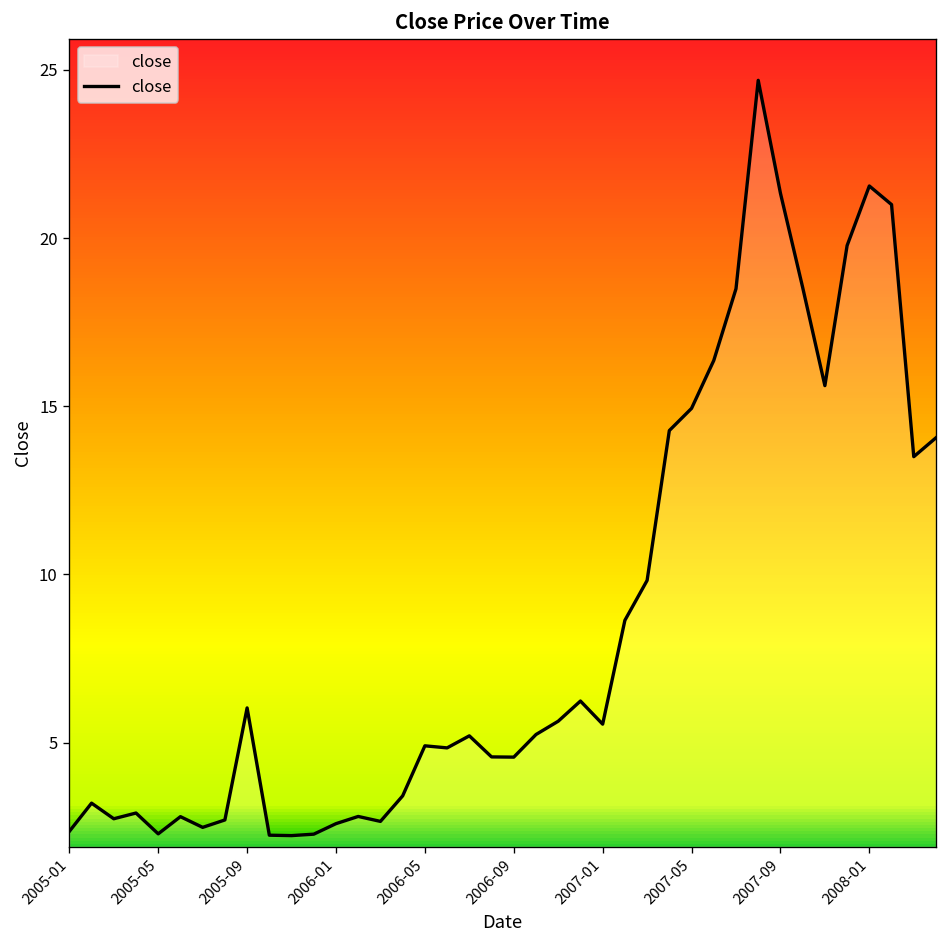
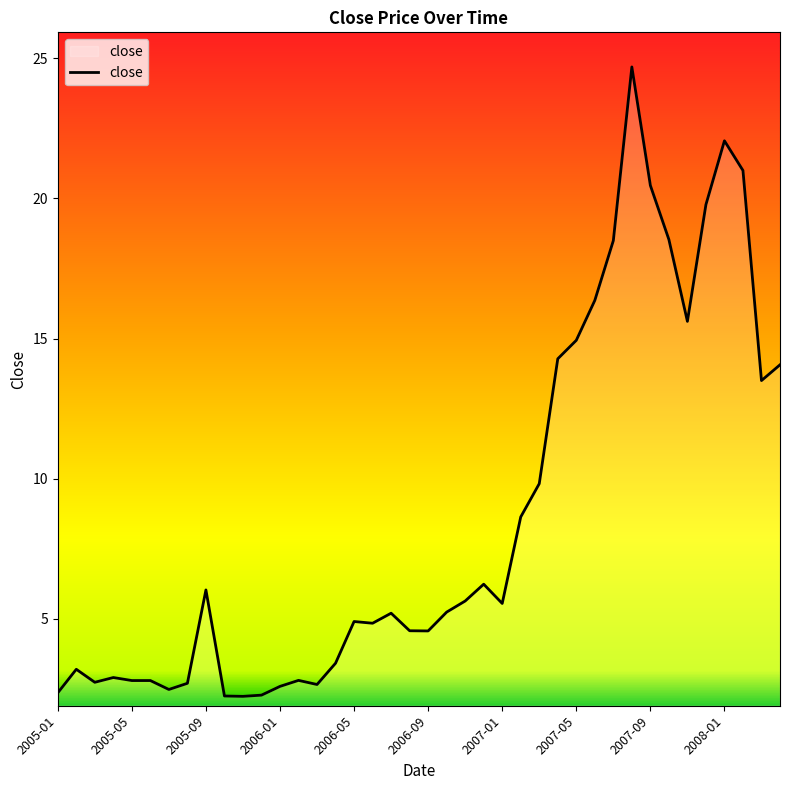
  {
    "2005-01": 2.4,
-   "2005-05": 2.3,
+   "2005-05": 2.8,
    "2005-09": 6.0,
    "2006-01": 2.6,
    "2006-05": 4.9,
    "2006-09": 4.6,
    "2007-01": 5.5,
    "2007-05": 14.9,
-   "2007-09": 21.3,
-   "2008-01": 21.5
+   "2007-09": 20.5,
+   "2008-01": 22.1
  }
